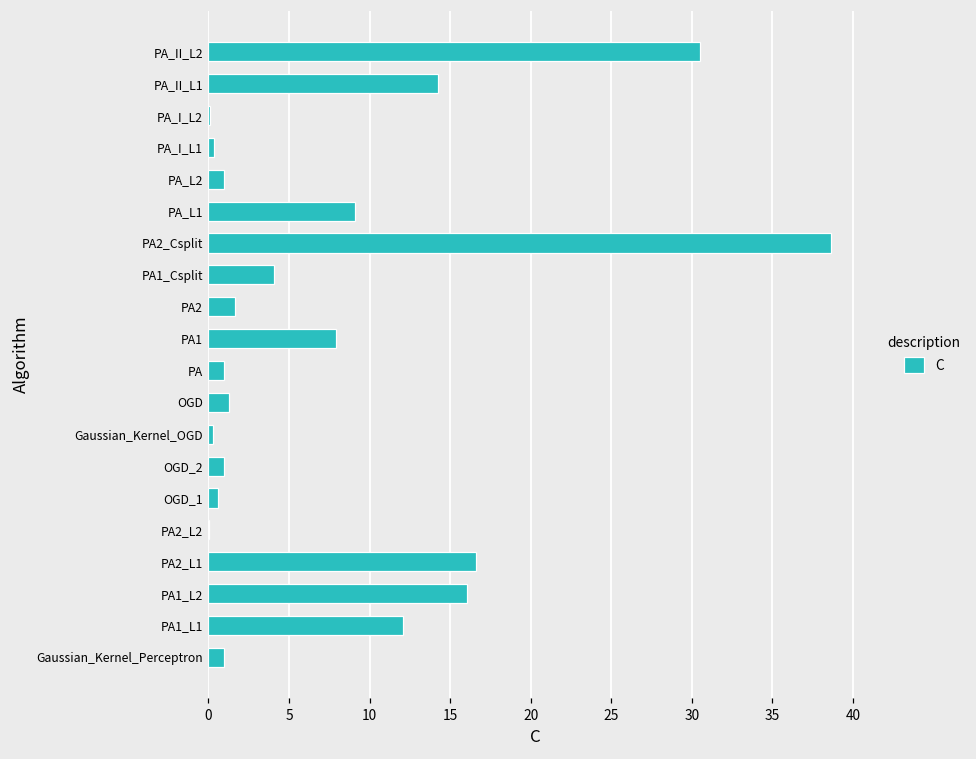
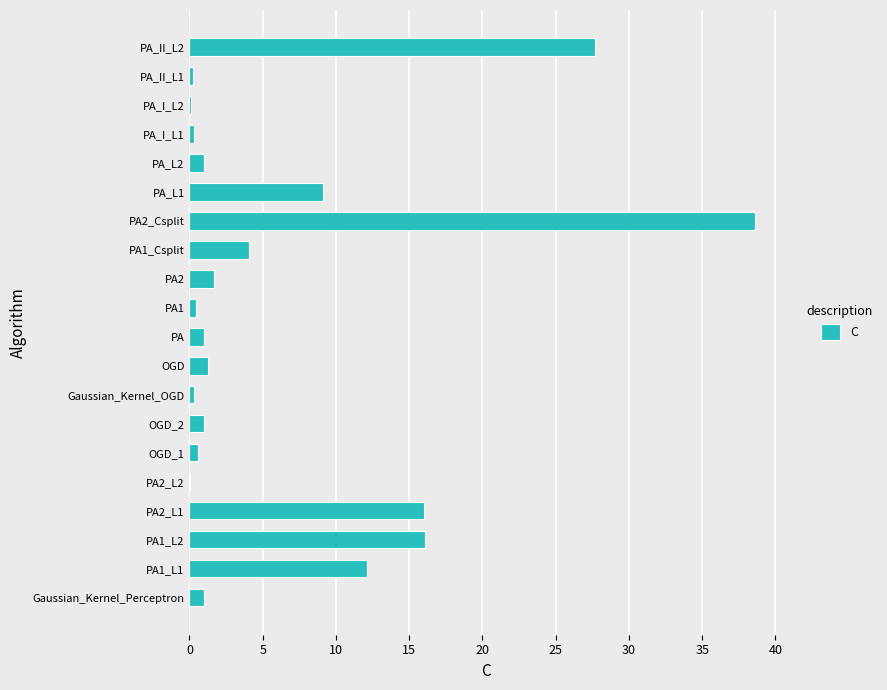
  {
-   "PA_II_L2": 30.5,
-   "PA_II_L1": 14.3,
+   "PA_II_L2": 27.7,
+   "PA_II_L1": 0.2,
    "PA_I_L1": 0.3,
    "PA_L2": 1.0,
    "PA_L1": 9.1,
    "PA2_Csplit": 38.6,
    "PA1_Csplit": 4.1,
    "PA2": 1.7,
-   "PA1": 7.9,
+   "PA1": 0.5,
    "PA": 1.0,
    "OGD": 1.3,
    "Gaussian_Kernel_OGD": 0.3,
    "OGD_2": 1.0,
    "OGD_1": 0.6,
-   "PA2_L1": 16.6,
+   "PA2_L1": 16.0,
    "PA1_L2": 16.1,
    "PA1_L1": 12.1,
    "Gaussian_Kernel_Perceptron": 1.0
  }
